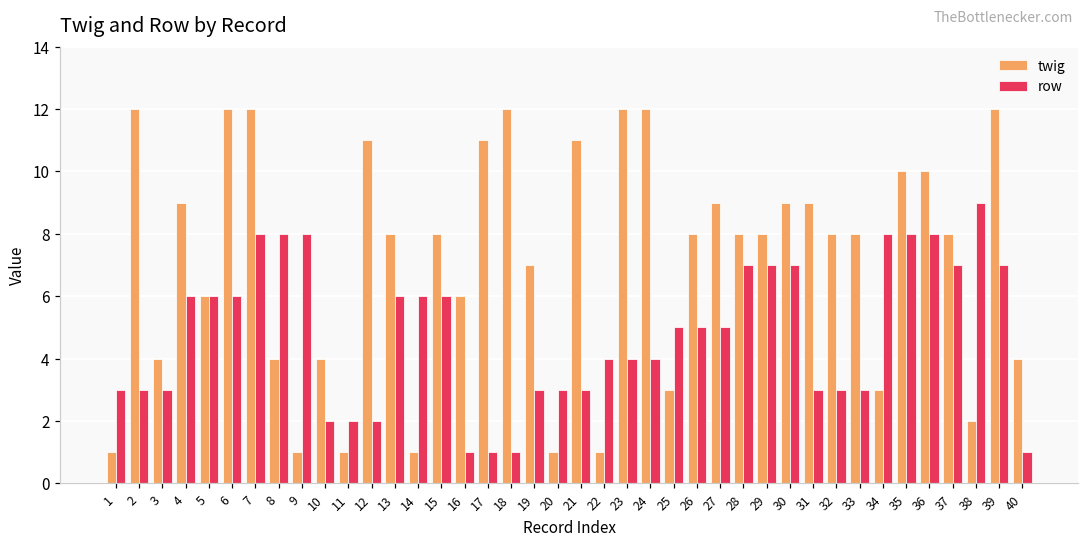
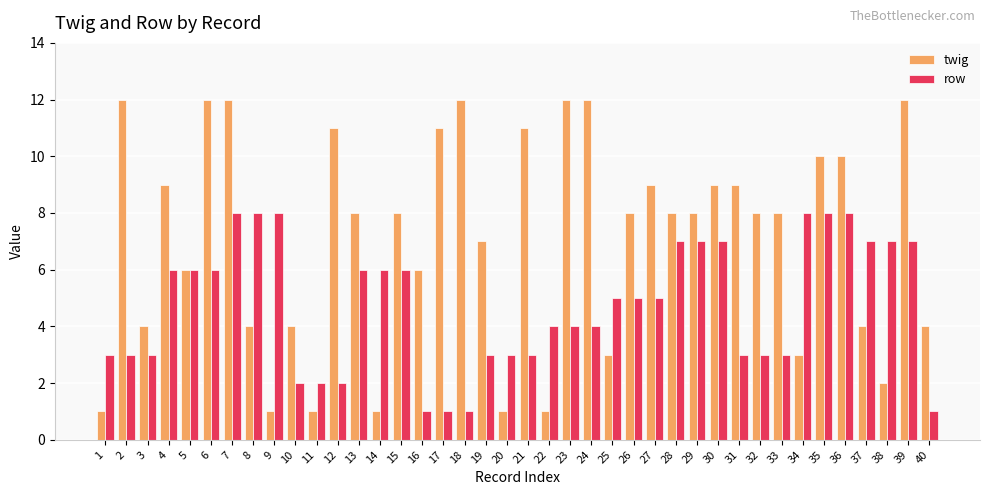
  {
    "twig": {
      "1": 1,
      "2": 12,
      "3": 4,
      "4": 9,
      "5": 6,
      "6": 12,
      "7": 12,
      "8": 4,
      "9": 1,
      "10": 4,
      "11": 1,
      "12": 11,
      "13": 8,
      "14": 1,
      "15": 8,
      "16": 6,
      "17": 11,
      "18": 12,
      "19": 7,
      "20": 1,
      "21": 11,
      "22": 1,
      "23": 12,
      "24": 12,
      "25": 3,
      "26": 8,
      "27": 9,
      "28": 8,
      "29": 8,
      "30": 9,
      "31": 9,
      "32": 8,
      "33": 8,
      "34": 3,
      "35": 10,
      "36": 10,
-     "37": 8,
+     "37": 4,
      "38": 2,
      "39": 12,
      "40": 4
    },
    "row": {
      "1": 3,
      "2": 3,
      "3": 3,
      "4": 6,
      "5": 6,
      "6": 6,
      "7": 8,
      "8": 8,
      "9": 8,
      "10": 2,
      "11": 2,
      "12": 2,
      "13": 6,
      "14": 6,
      "15": 6,
      "16": 1,
      "17": 1,
      "18": 1,
      "19": 3,
      "20": 3,
      "21": 3,
      "22": 4,
      "23": 4,
      "24": 4,
      "25": 5,
      "26": 5,
      "27": 5,
      "28": 7,
      "29": 7,
      "30": 7,
      "31": 3,
      "32": 3,
      "33": 3,
      "34": 8,
      "35": 8,
      "36": 8,
      "37": 7,
-     "38": 9,
+     "38": 7,
      "39": 7,
      "40": 1
    }
  }
